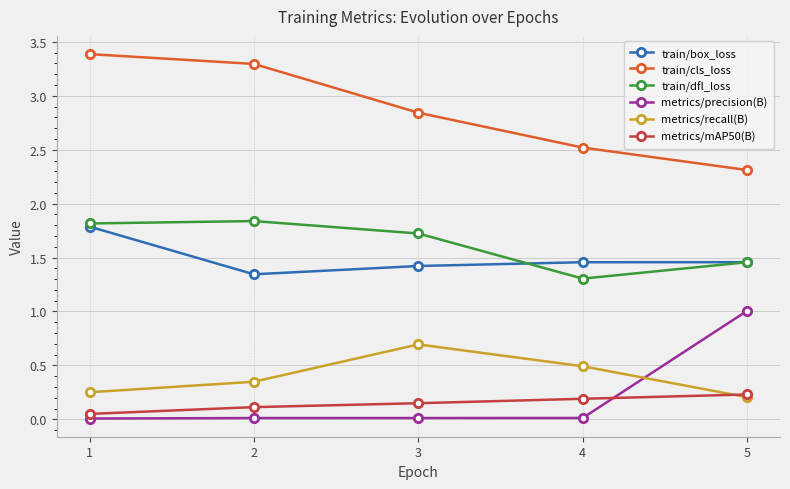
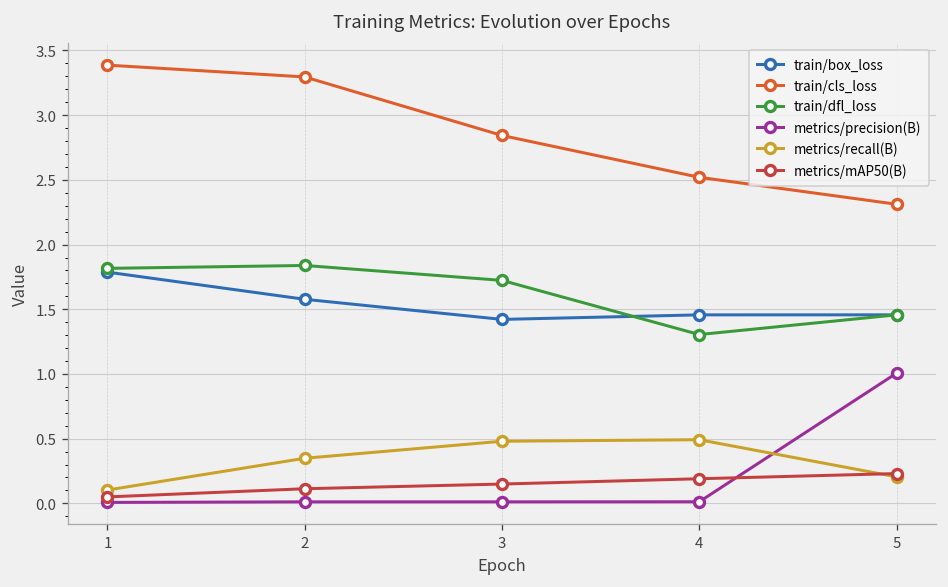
  {
    "train/box_loss": {
      "1": 1.79,
-     "2": 1.34,
+     "2": 1.58,
      "3": 1.42,
      "4": 1.46
    },
    "train/dfl_loss": {
      "1": 1.82,
      "2": 1.84,
      "3": 1.72,
      "4": 1.30
    },
    "metrics/precision(B)": {
      "1": 0.01,
      "2": 0.01,
      "3": 0.01,
      "4": 0.01,
      "5": 1.01
    },
    "metrics/recall(B)": {
-     "1": 0.25,
+     "1": 0.10,
      "2": 0.35,
-     "3": 0.69,
+     "3": 0.48,
      "4": 0.49,
      "5": 0.20
    }
  }
